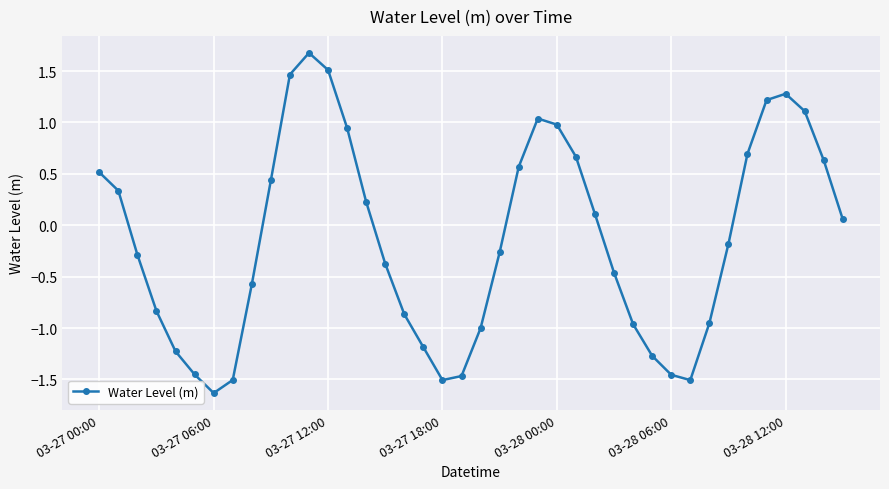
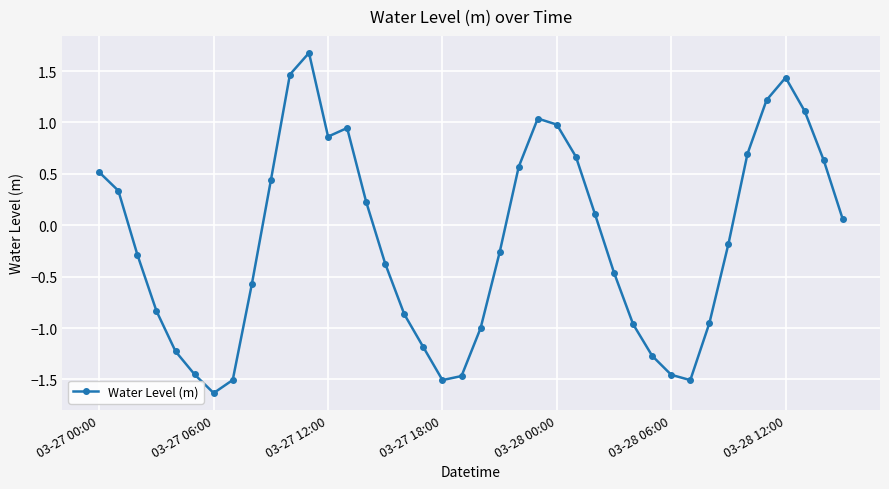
  {
    "03-27 00:00": 0.52,
    "03-27 06:00": -1.63,
-   "03-27 12:00": 1.51,
+   "03-27 12:00": 0.86,
    "03-27 18:00": -1.51,
    "03-28 00:00": 0.98,
    "03-28 06:00": -1.45,
-   "03-28 12:00": 1.28
+   "03-28 12:00": 1.44
  }
